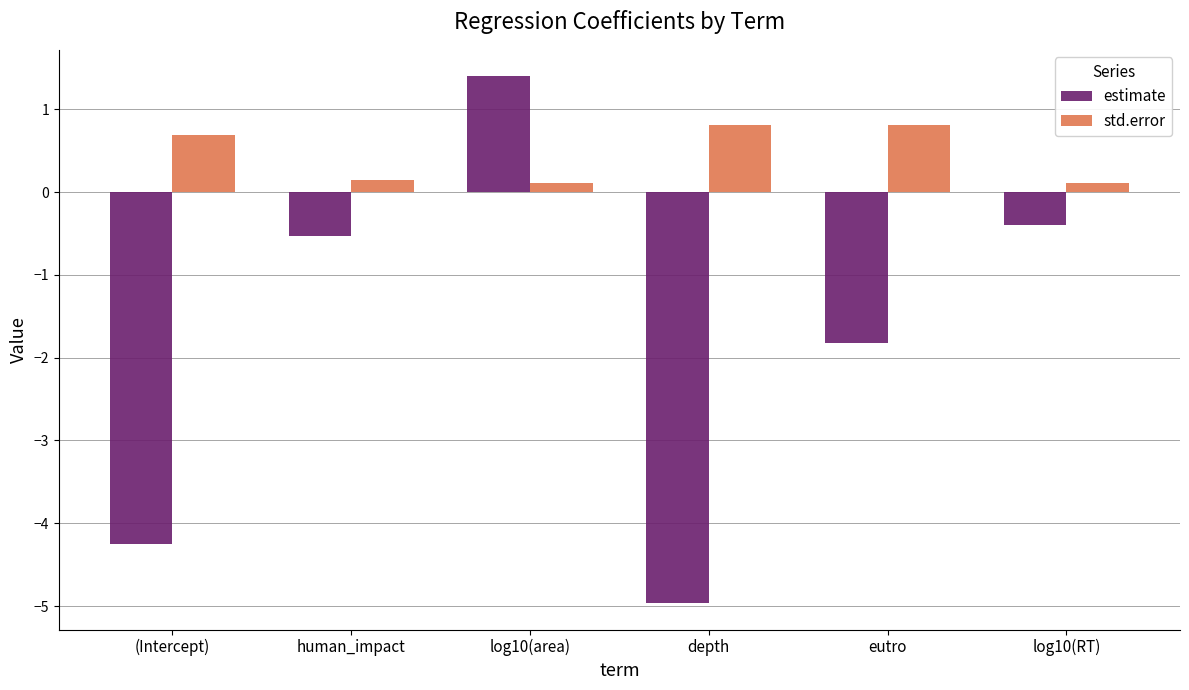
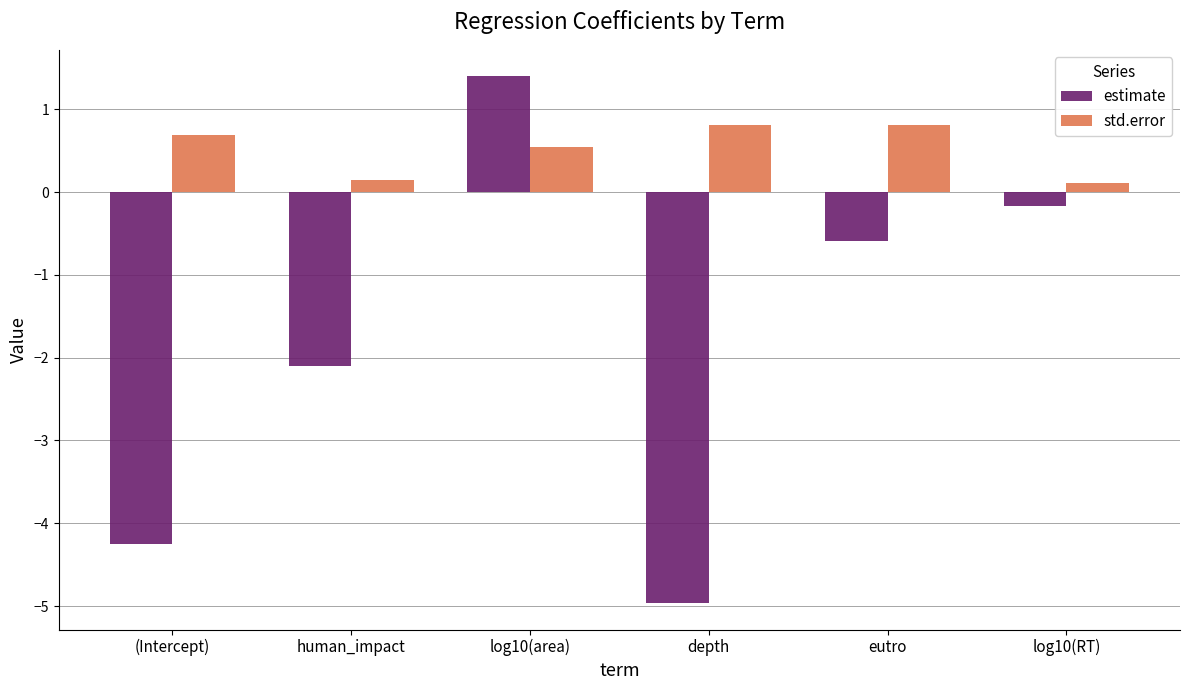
  {
    "estimate": {
      "(Intercept)": -4.2,
-     "human_impact": -0.5,
+     "human_impact": -2.1,
      "log10(area)": 1.4,
      "depth": -5.0,
-     "eutro": -1.8,
-     "log10(RT)": -0.4
+     "eutro": -0.6,
+     "log10(RT)": -0.2
    },
    "std.error": {
      "(Intercept)": 0.7,
      "human_impact": 0.1,
-     "log10(area)": 0.1,
+     "log10(area)": 0.5,
      "depth": 0.8,
      "eutro": 0.8,
      "log10(RT)": 0.1
    }
  }
